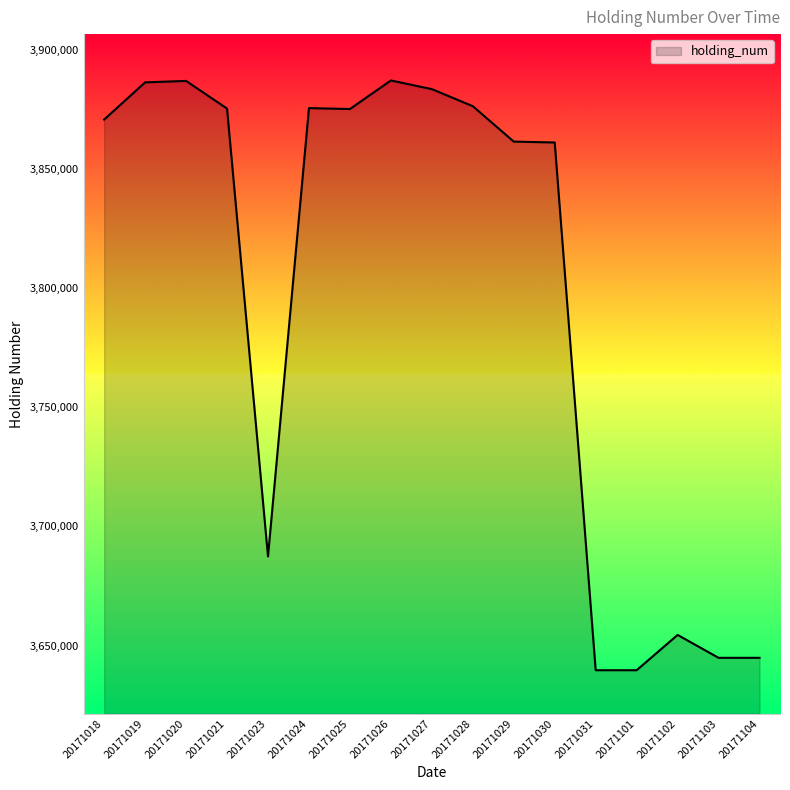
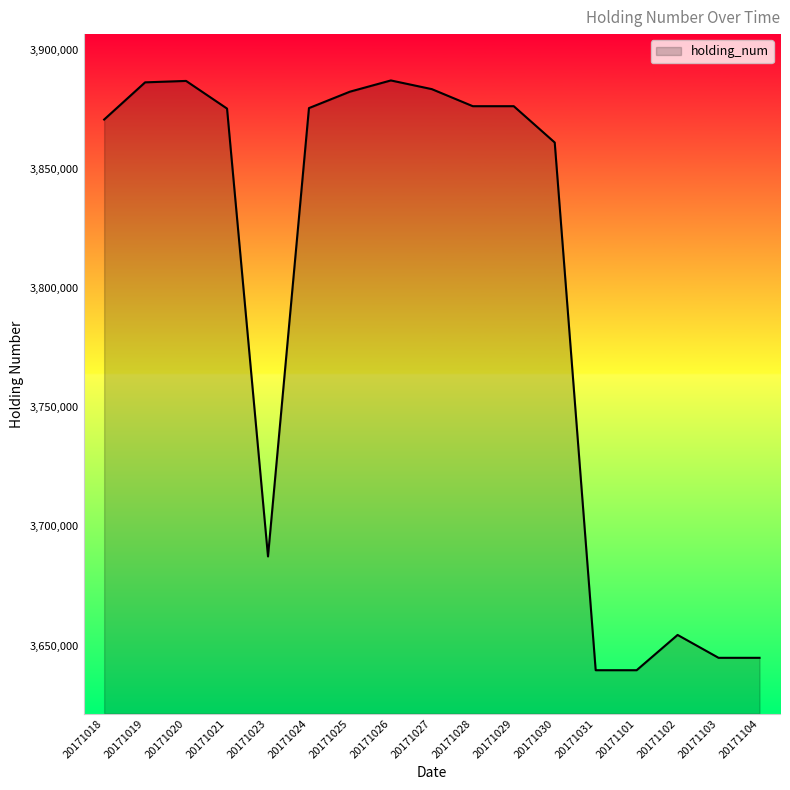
  {
    "20171018": "3,871,000",
    "20171019": "3,886,000",
    "20171020": "3,887,000",
    "20171021": "3,875,000",
    "20171023": "3,687,000",
    "20171024": "3,875,000",
-   "20171025": "3,875,000",
+   "20171025": "3,882,000",
    "20171026": "3,887,000",
    "20171027": "3,883,000",
    "20171028": "3,876,000",
-   "20171029": "3,861,000",
+   "20171029": "3,876,000",
    "20171030": "3,861,000",
    "20171031": "3,640,000",
    "20171101": "3,640,000",
    "20171102": "3,654,000",
    "20171103": "3,645,000",
    "20171104": "3,645,000"
  }
